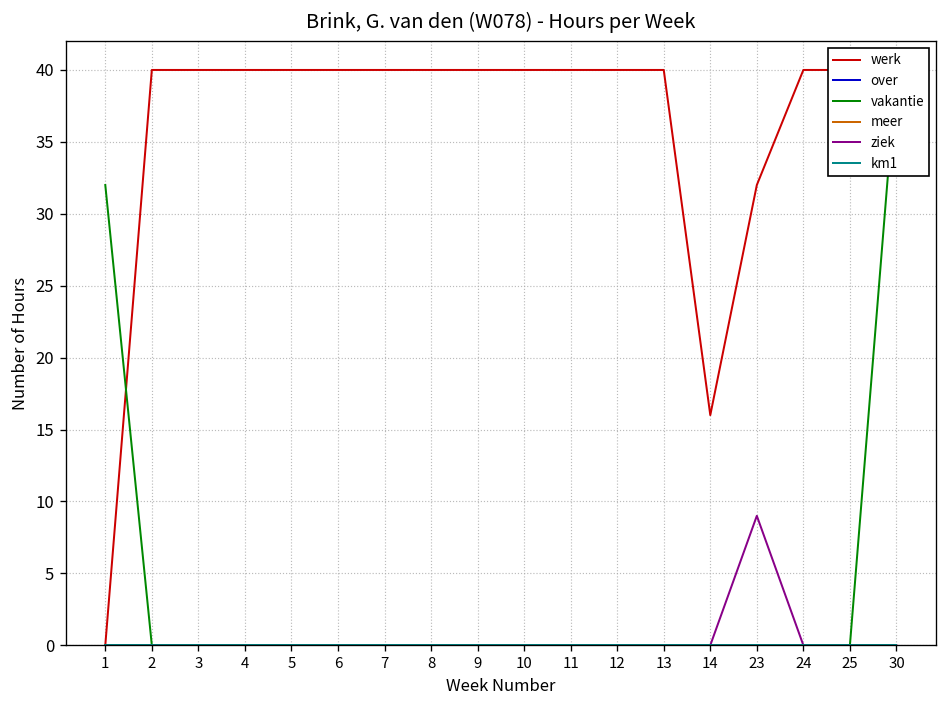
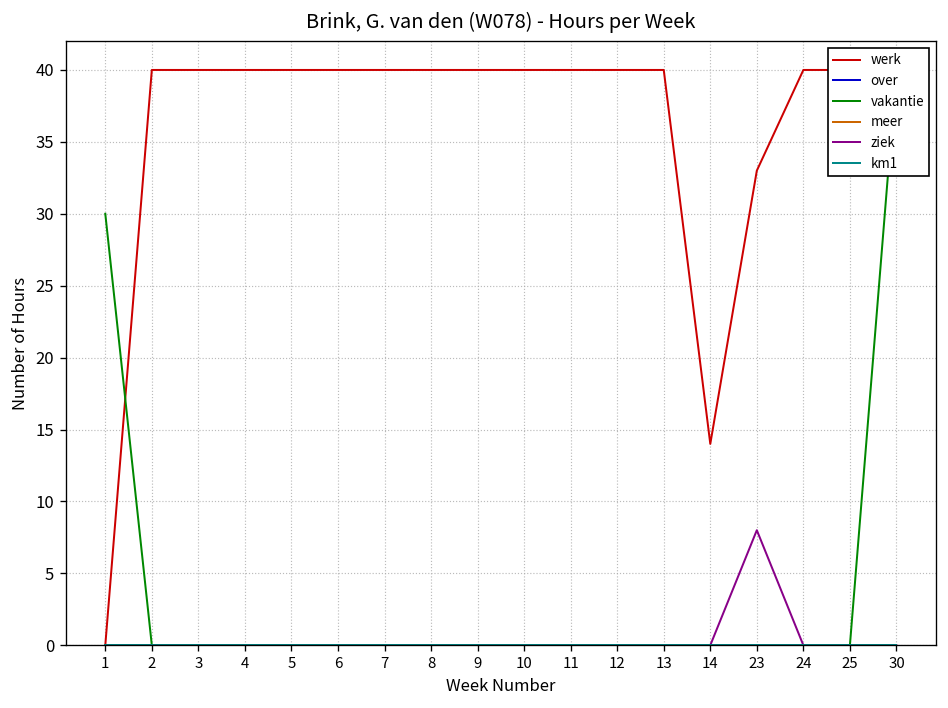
  {
    "werk": {
      "2": 40,
      "3": 40,
      "4": 40,
      "5": 40,
      "6": 40,
      "7": 40,
      "8": 40,
      "9": 40,
      "10": 40,
      "11": 40,
      "12": 40,
      "13": 40,
-     "14": 16,
-     "23": 32,
+     "14": 14,
+     "23": 33,
      "24": 40
    },
    "vakantie": {
-     "1": 32
+     "1": 30
    },
    "ziek": {
-     "23": 9
+     "23": 8
    }
  }
